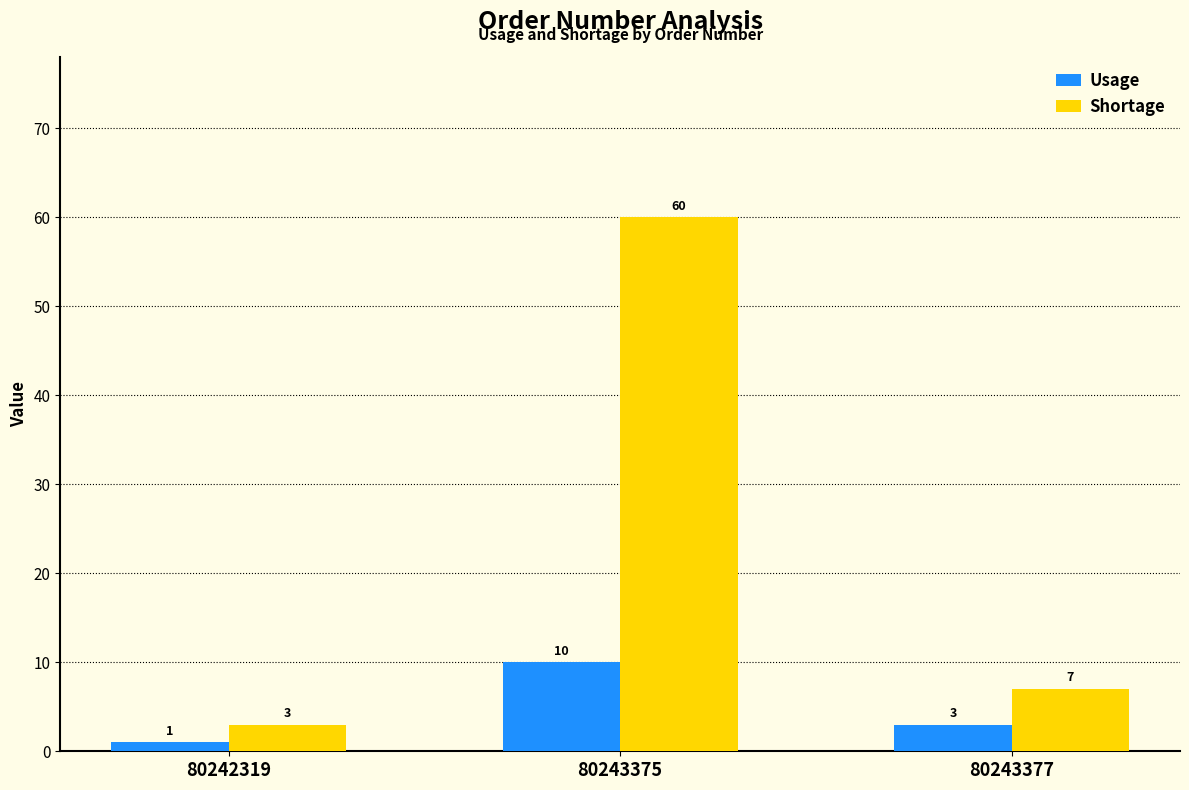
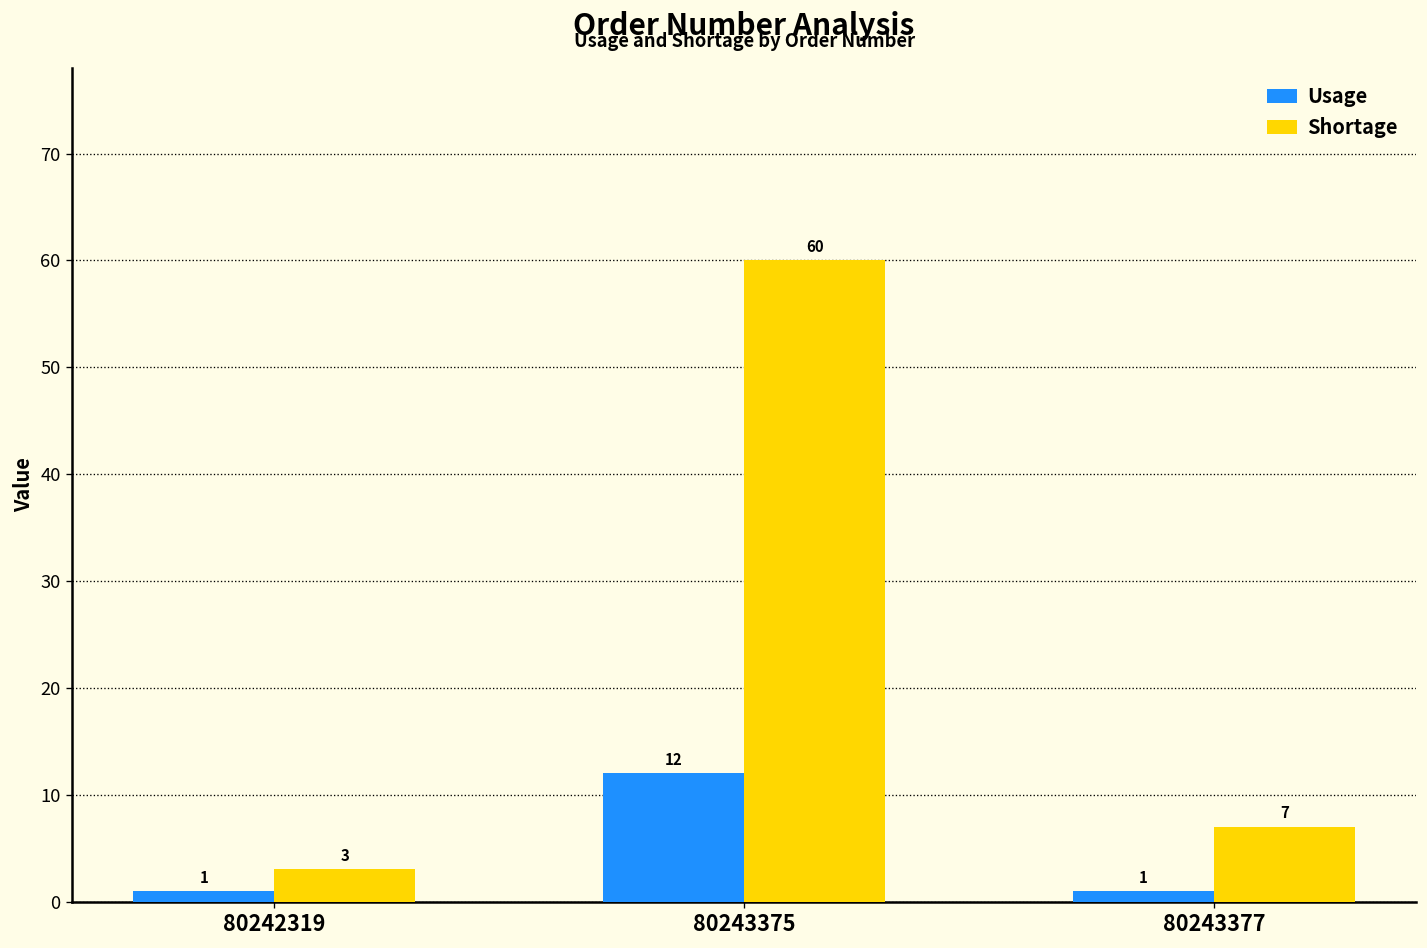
  {
    "Usage": {
      "80242319": 1,
-     "80243375": 10,
-     "80243377": 3
+     "80243375": 12,
+     "80243377": 1
    },
    "Shortage": {
      "80242319": 3,
      "80243375": 60,
      "80243377": 7
    }
  }
